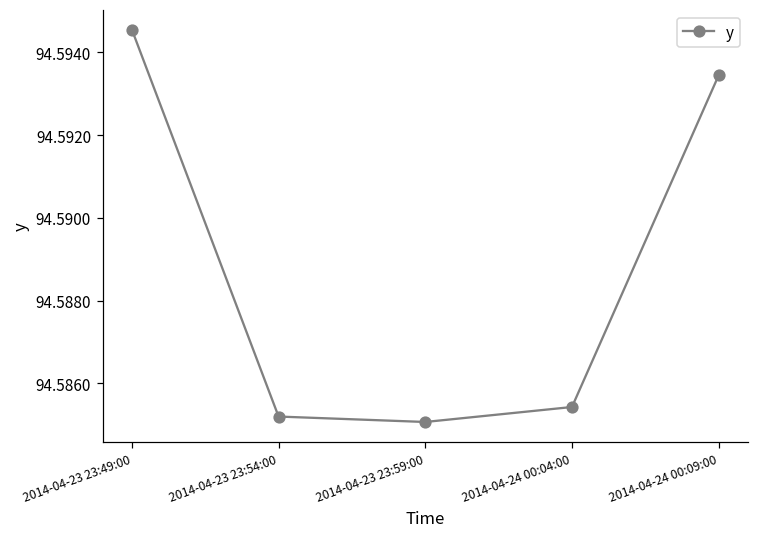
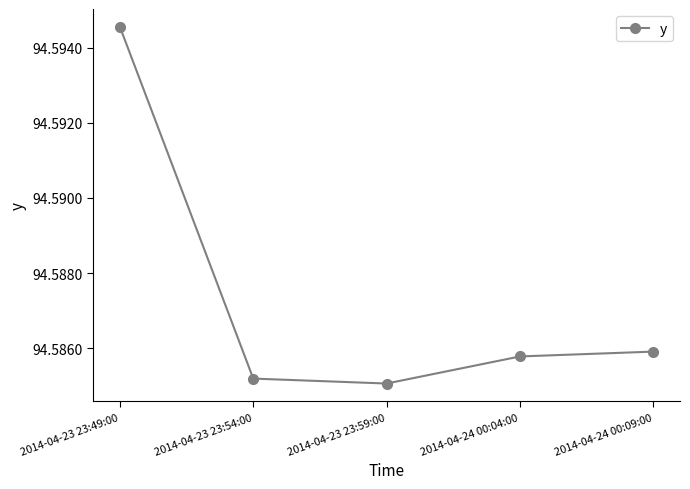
  {
    "2014-04-23 23:49:00": 94.5946,
    "2014-04-23 23:54:00": 94.5852,
    "2014-04-23 23:59:00": 94.5851,
-   "2014-04-24 00:04:00": 94.5854,
-   "2014-04-24 00:09:00": 94.5934
+   "2014-04-24 00:04:00": 94.5858,
+   "2014-04-24 00:09:00": 94.5859
  }
